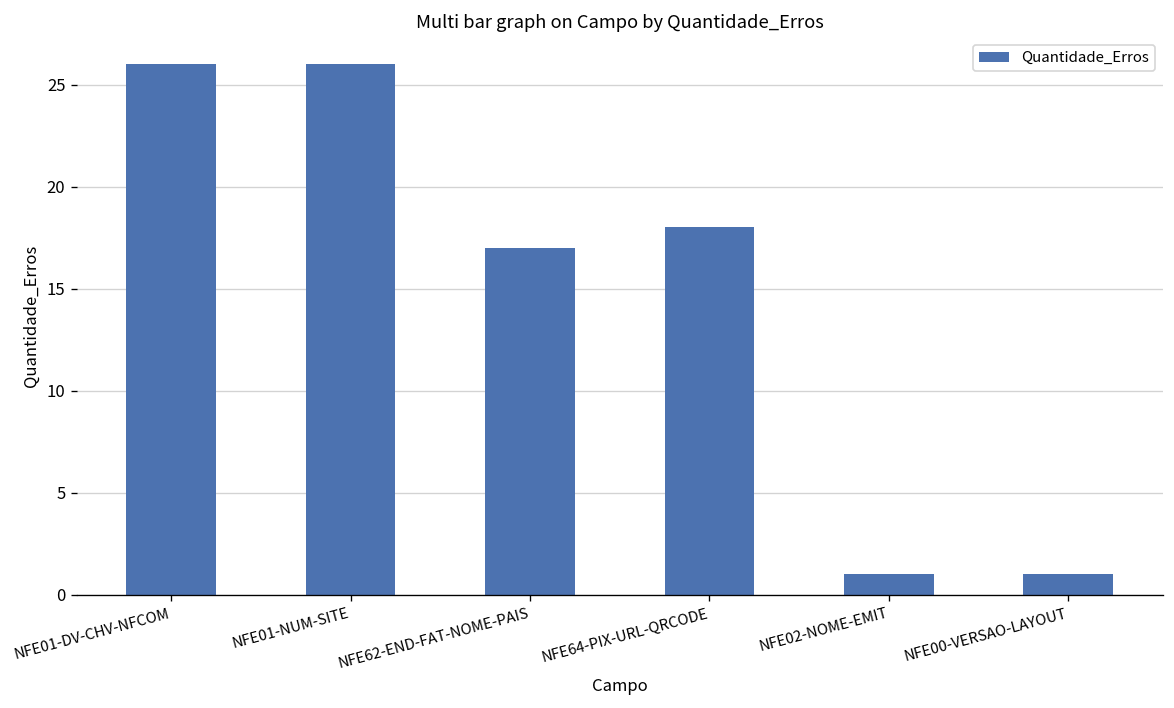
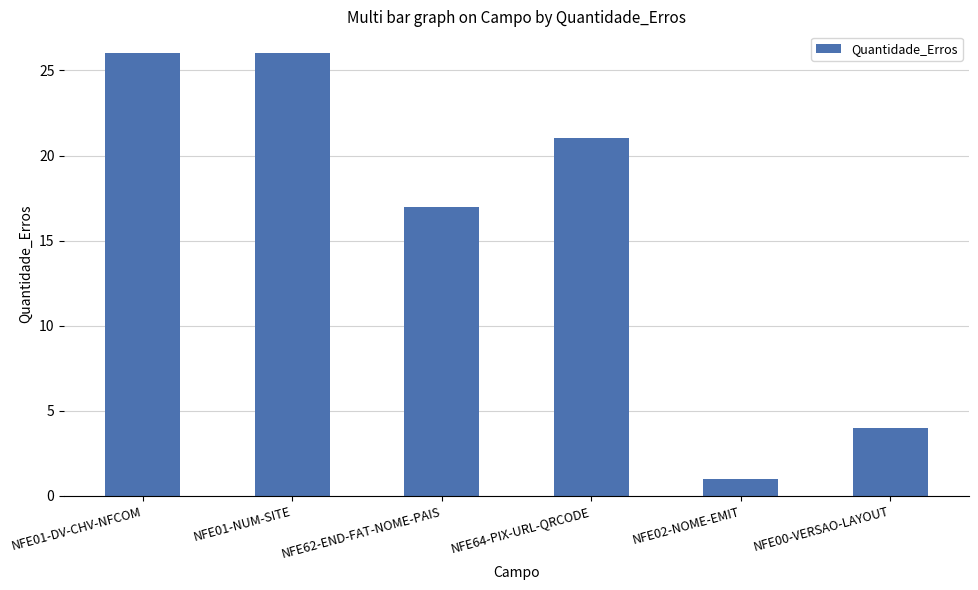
  {
    "NFE01-DV-CHV-NFCOM": 26,
    "NFE01-NUM-SITE": 26,
    "NFE62-END-FAT-NOME-PAIS": 17,
-   "NFE64-PIX-URL-QRCODE": 18,
+   "NFE64-PIX-URL-QRCODE": 21,
    "NFE02-NOME-EMIT": 1,
-   "NFE00-VERSAO-LAYOUT": 1
+   "NFE00-VERSAO-LAYOUT": 4
  }
